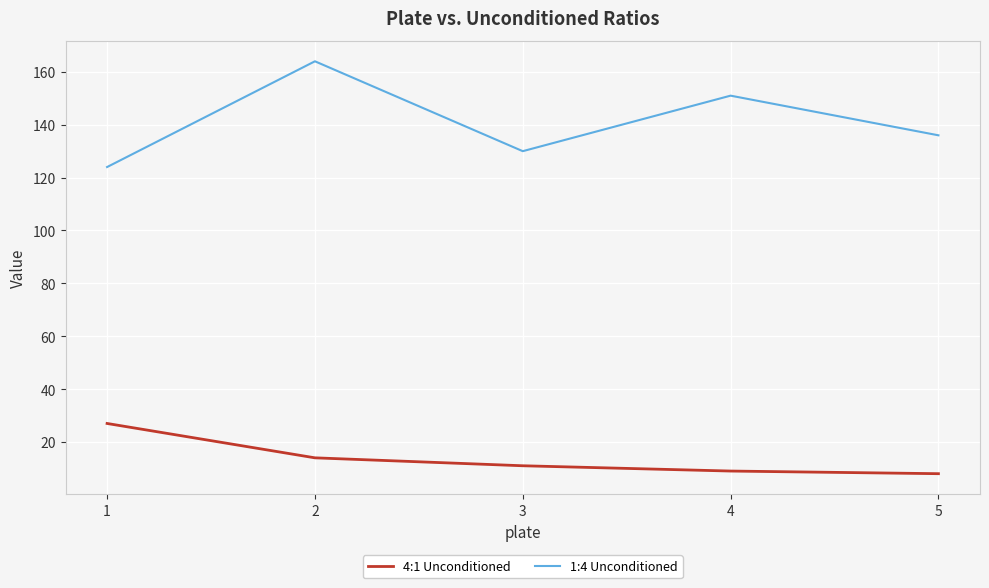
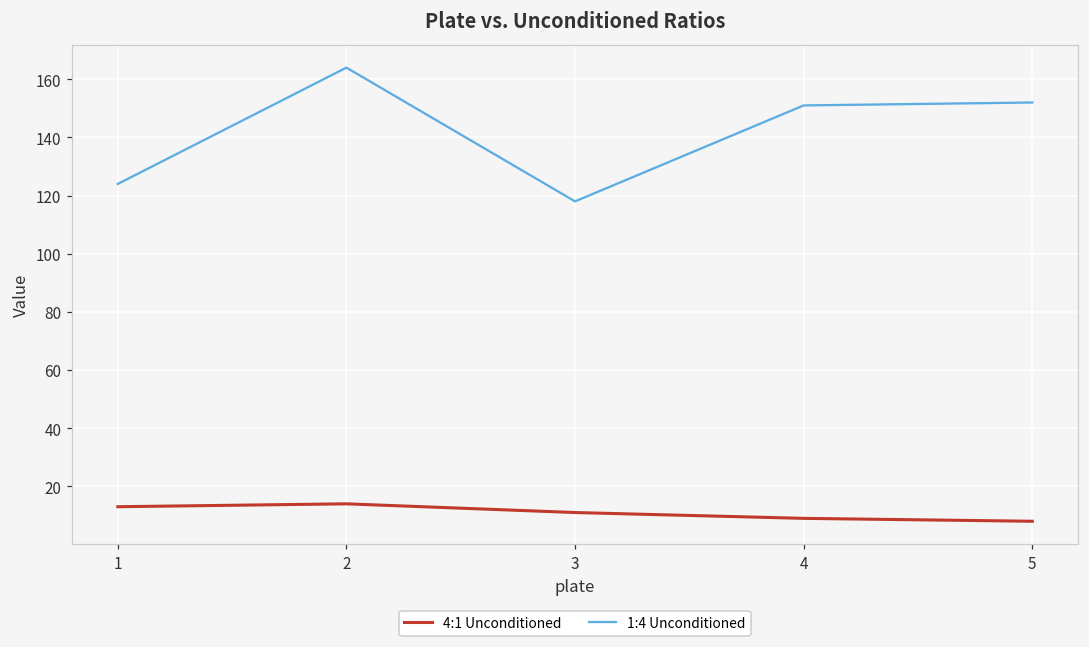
  {
    "4:1 Unconditioned": {
-     "1": 27,
+     "1": 13,
      "2": 14,
      "3": 11,
      "4": 9,
      "5": 8
    },
    "1:4 Unconditioned": {
      "1": 124,
      "2": 164,
-     "3": 130,
+     "3": 118,
      "4": 151,
-     "5": 136
+     "5": 152
    }
  }
